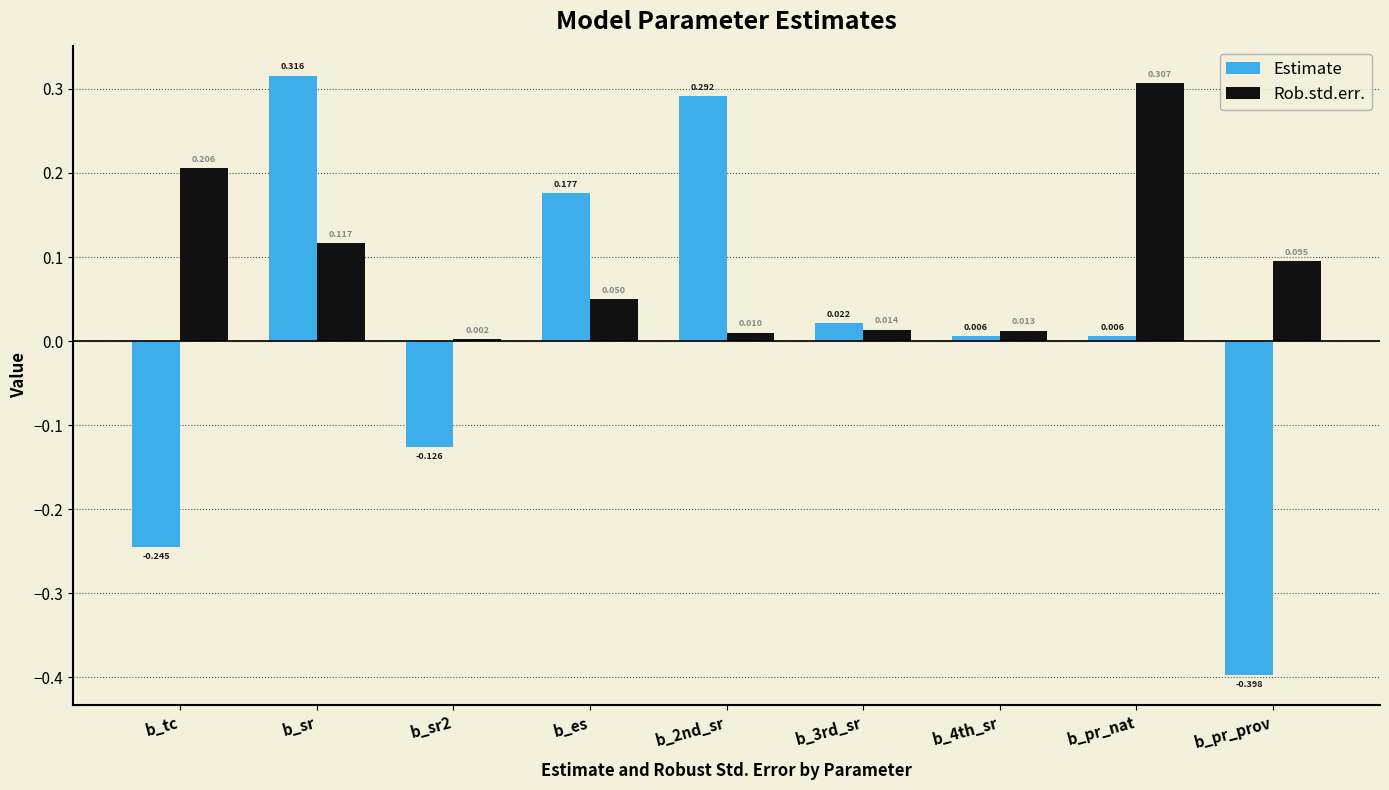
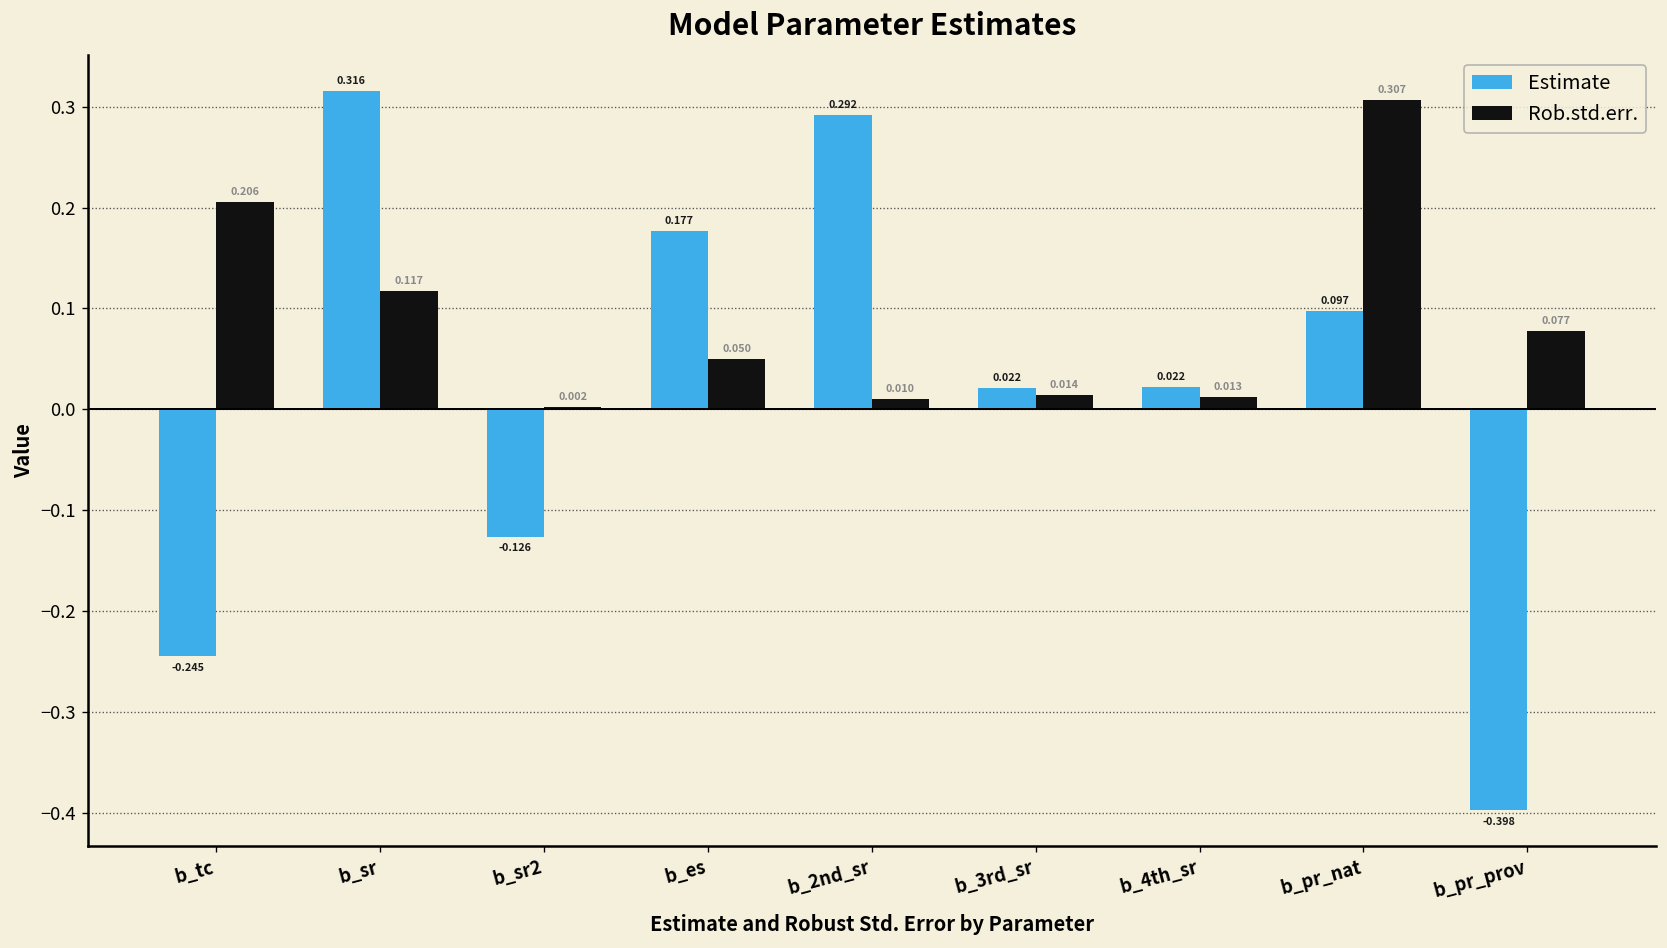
  {
    "Estimate": {
      "b_tc": -0.245,
      "b_sr": 0.316,
      "b_sr2": -0.126,
      "b_es": 0.177,
      "b_2nd_sr": 0.292,
      "b_3rd_sr": 0.022,
-     "b_4th_sr": 0.006,
-     "b_pr_nat": 0.006,
+     "b_4th_sr": 0.022,
+     "b_pr_nat": 0.097,
      "b_pr_prov": -0.398
    },
    "Rob.std.err.": {
      "b_tc": 0.206,
      "b_sr": 0.117,
      "b_sr2": 0.002,
      "b_es": 0.050,
      "b_2nd_sr": 0.010,
      "b_3rd_sr": 0.014,
      "b_4th_sr": 0.013,
      "b_pr_nat": 0.307,
-     "b_pr_prov": 0.095
+     "b_pr_prov": 0.077
    }
  }
